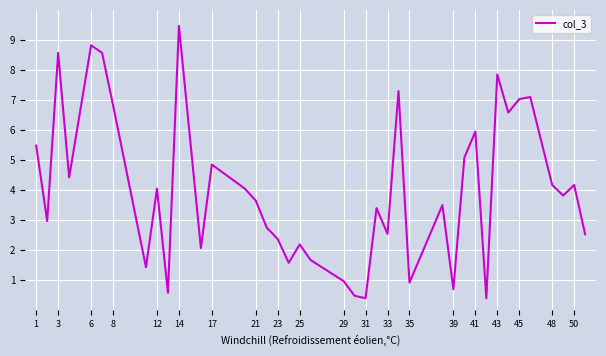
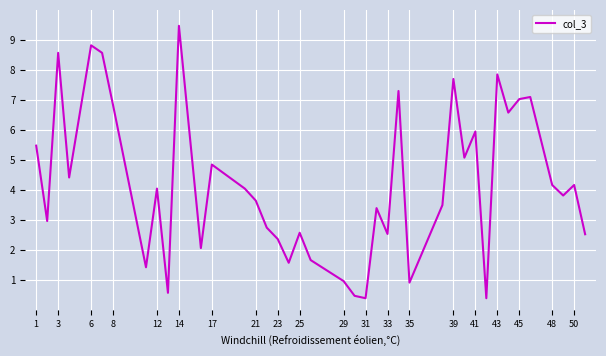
  {
    "1": 5.5,
    "3": 8.6,
    "6": 8.8,
    "8": 6.8,
    "12": 4.1,
    "14": 9.5,
    "17": 4.9,
    "21": 3.7,
    "23": 2.4,
-   "25": 2.2,
+   "25": 2.6,
    "29": 1.0,
    "31": 0.4,
    "33": 2.5,
    "35": 0.9,
-   "39": 0.7,
+   "39": 7.7,
    "41": 6.0,
    "43": 7.9,
    "45": 7.0,
    "48": 4.2,
    "50": 4.2
  }
